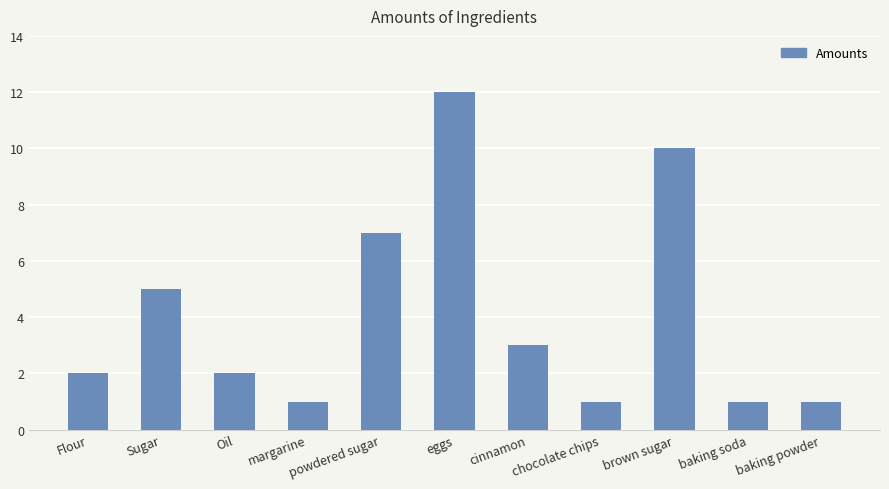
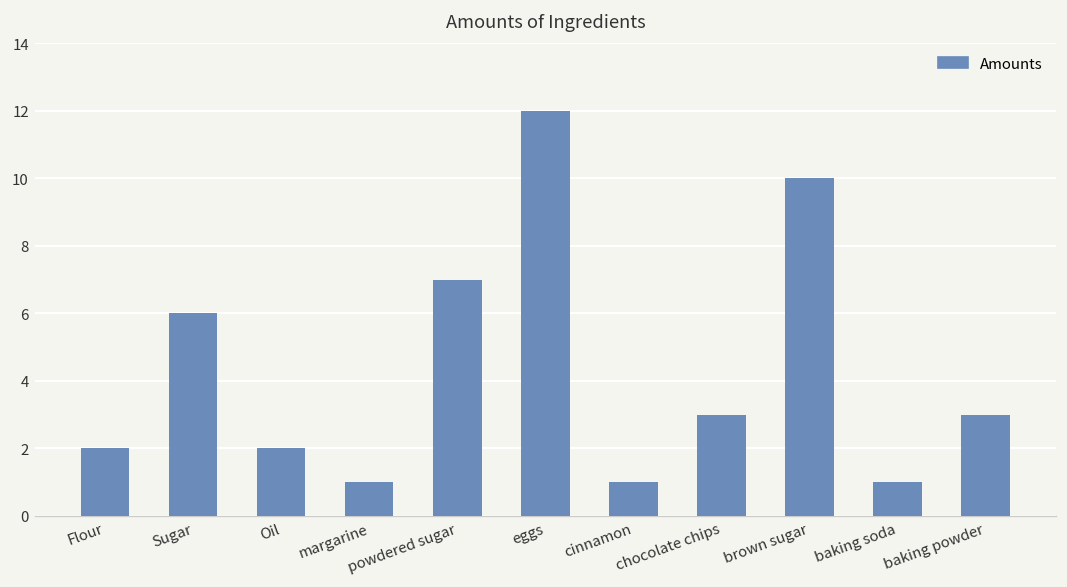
  {
    "Flour": 2,
-   "Sugar": 5,
+   "Sugar": 6,
    "Oil": 2,
    "margarine": 1,
    "powdered sugar": 7,
    "eggs": 12,
-   "cinnamon": 3,
-   "chocolate chips": 1,
+   "cinnamon": 1,
+   "chocolate chips": 3,
    "brown sugar": 10,
    "baking soda": 1,
-   "baking powder": 1
+   "baking powder": 3
  }
